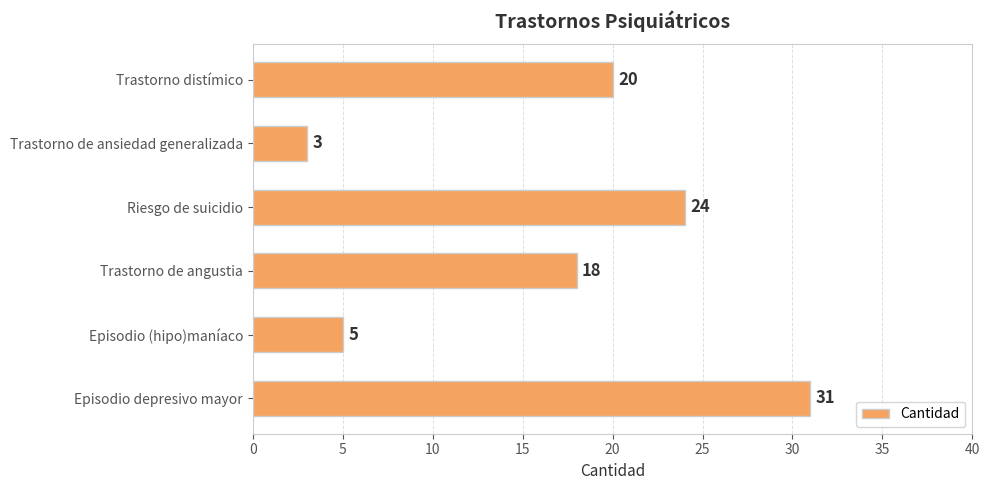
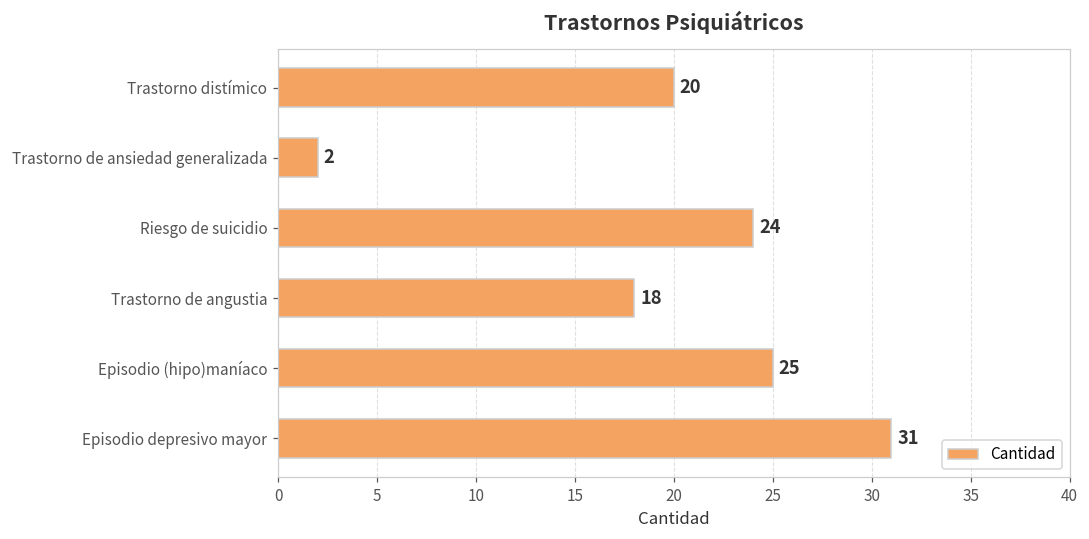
  {
    "Trastorno distímico": 20,
-   "Trastorno de ansiedad generalizada": 3,
+   "Trastorno de ansiedad generalizada": 2,
    "Riesgo de suicidio": 24,
    "Trastorno de angustia": 18,
-   "Episodio (hipo)maníaco": 5,
+   "Episodio (hipo)maníaco": 25,
    "Episodio depresivo mayor": 31
  }
